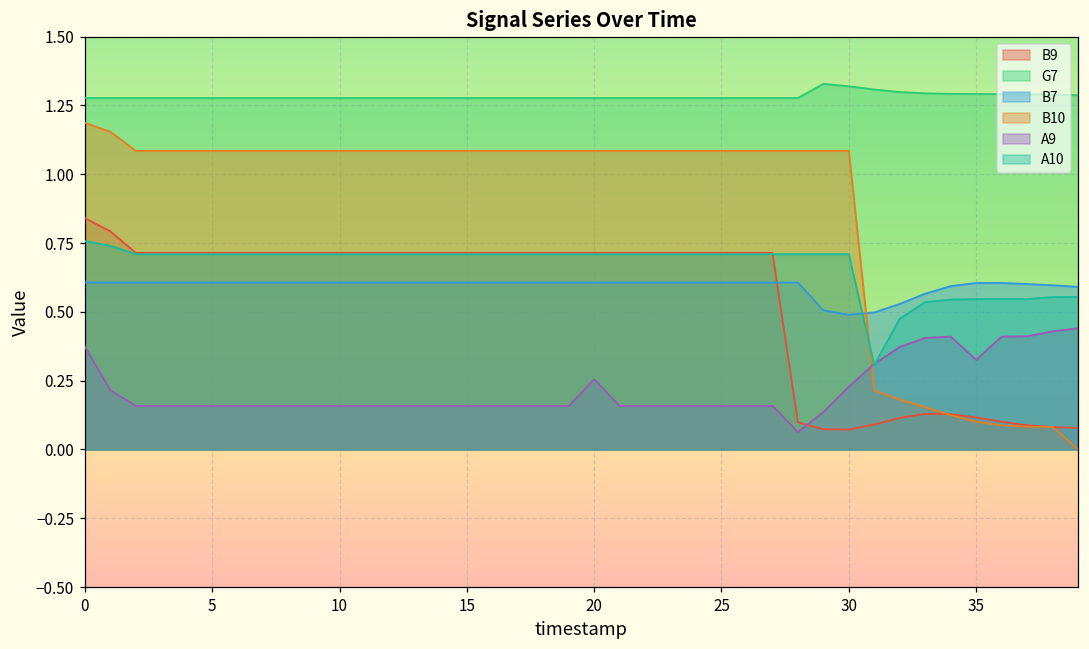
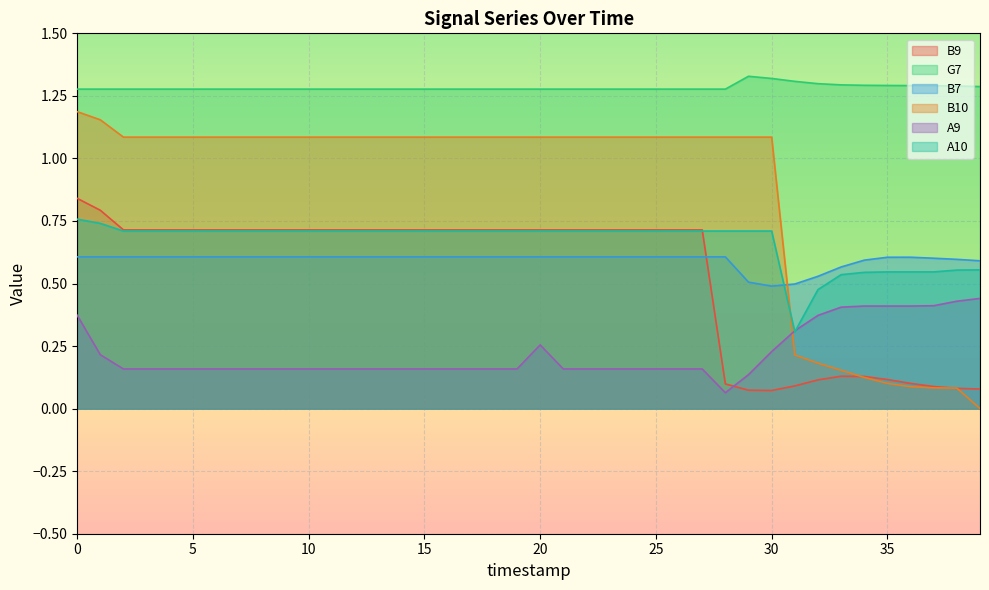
  {
    "A9": {
      "0": 0.37,
      "5": 0.16,
      "10": 0.16,
      "15": 0.16,
      "20": 0.25,
      "25": 0.16,
      "30": 0.23,
-     "35": 0.33
+     "35": 0.41
    }
  }
